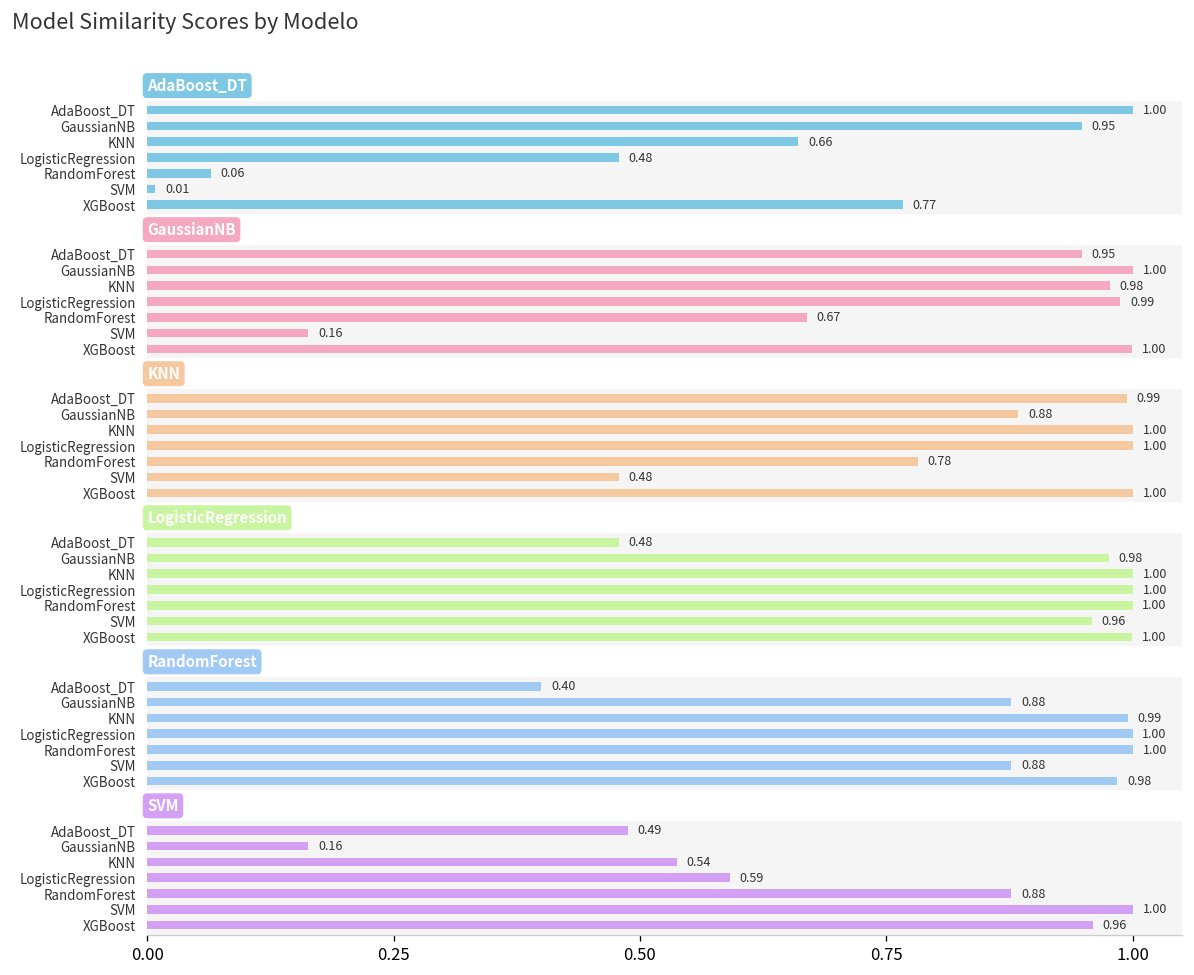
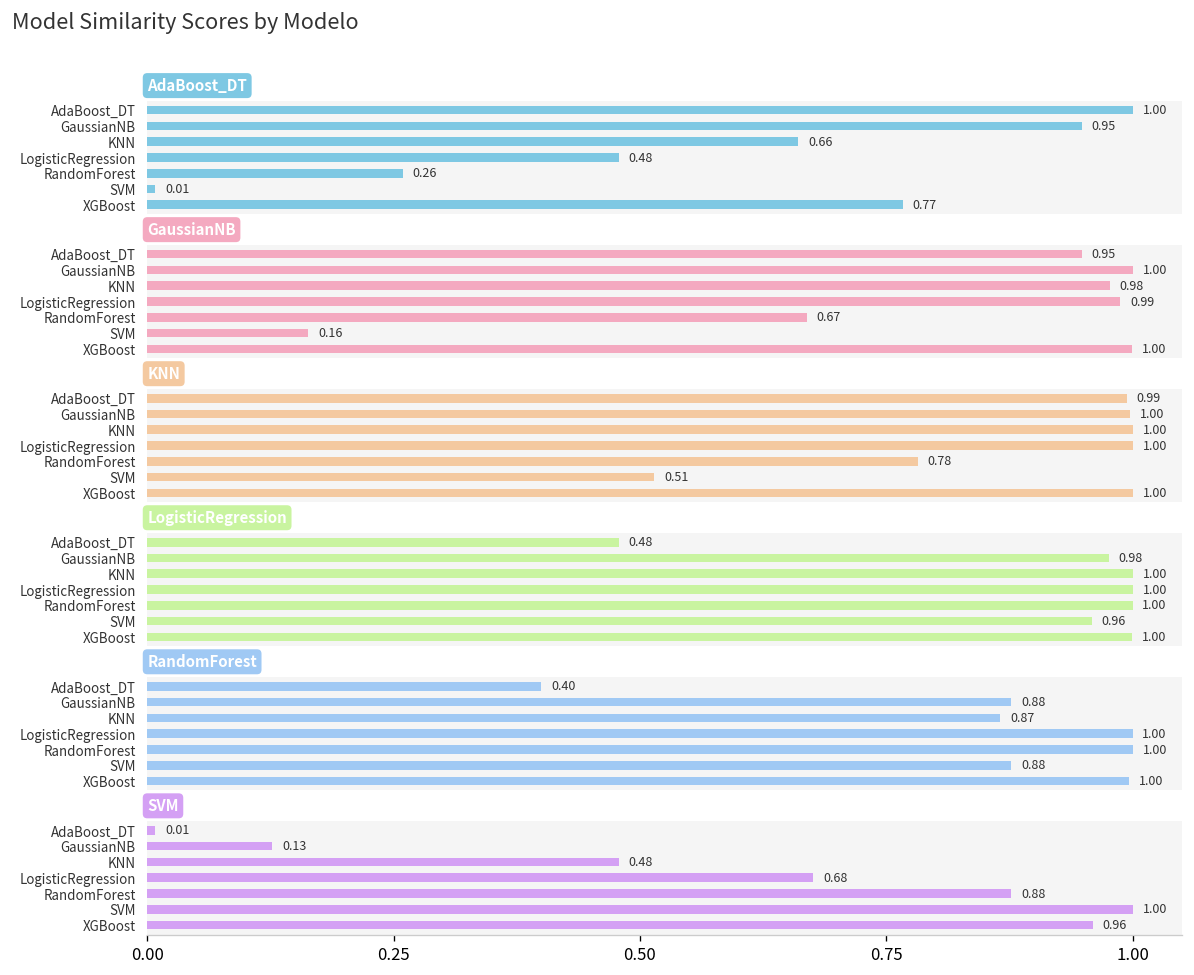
  {
    "AdaBoost_DT": {
      "AdaBoost_DT": 1.00,
      "GaussianNB": 0.95,
      "KNN": 0.66,
      "LogisticRegression": 0.48,
-     "RandomForest": 0.06,
+     "RandomForest": 0.26,
      "SVM": 0.01,
      "XGBoost": 0.77
    },
    "GaussianNB": {
      "AdaBoost_DT": 0.95,
      "GaussianNB": 1.00,
      "KNN": 0.98,
      "LogisticRegression": 0.99,
      "RandomForest": 0.67,
      "SVM": 0.16,
      "XGBoost": 1.00
    },
    "KNN": {
      "AdaBoost_DT": 0.99,
-     "GaussianNB": 0.88,
+     "GaussianNB": 1.00,
      "KNN": 1.00,
      "LogisticRegression": 1.00,
      "RandomForest": 0.78,
-     "SVM": 0.48,
+     "SVM": 0.51,
      "XGBoost": 1.00
    },
    "LogisticRegression": {
      "AdaBoost_DT": 0.48,
      "GaussianNB": 0.98,
      "KNN": 1.00,
      "LogisticRegression": 1.00,
      "RandomForest": 1.00,
      "SVM": 0.96,
      "XGBoost": 1.00
    },
    "RandomForest": {
      "AdaBoost_DT": 0.40,
      "GaussianNB": 0.88,
-     "KNN": 0.99,
+     "KNN": 0.87,
      "LogisticRegression": 1.00,
      "RandomForest": 1.00,
      "SVM": 0.88,
-     "XGBoost": 0.98
+     "XGBoost": 1.00
    },
    "SVM": {
-     "AdaBoost_DT": 0.49,
-     "GaussianNB": 0.16,
-     "KNN": 0.54,
-     "LogisticRegression": 0.59,
+     "AdaBoost_DT": 0.01,
+     "GaussianNB": 0.13,
+     "KNN": 0.48,
+     "LogisticRegression": 0.68,
      "RandomForest": 0.88,
      "SVM": 1.00,
      "XGBoost": 0.96
    }
  }
